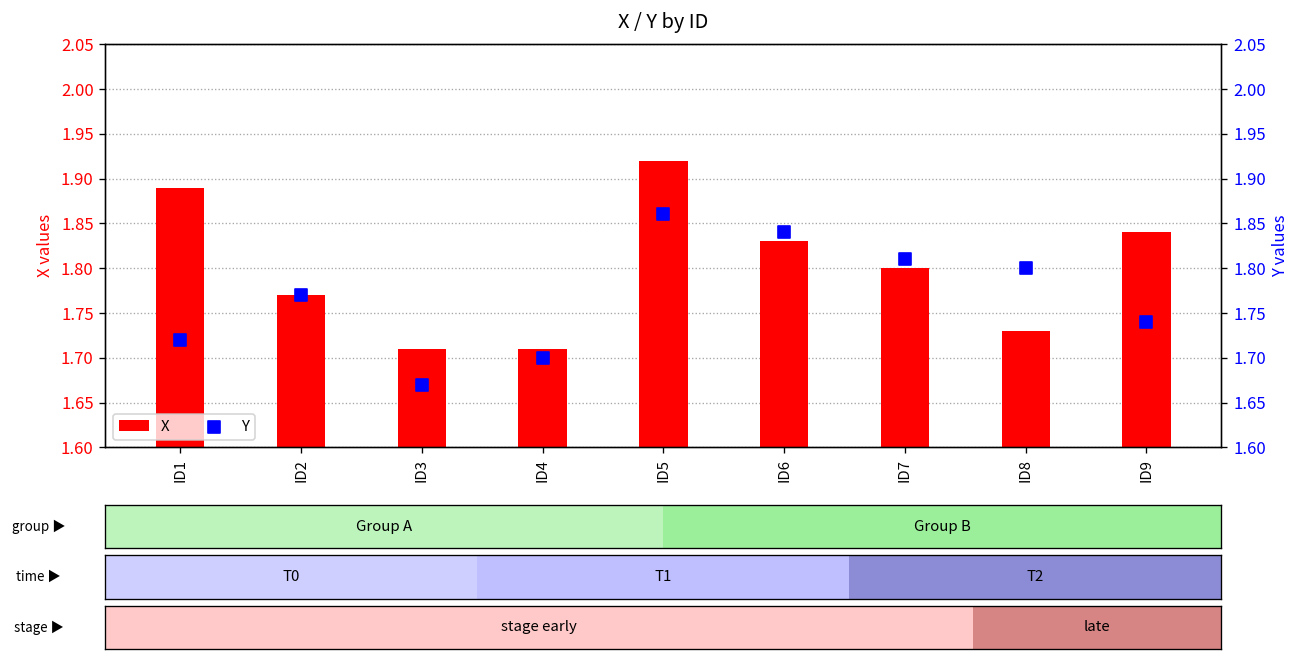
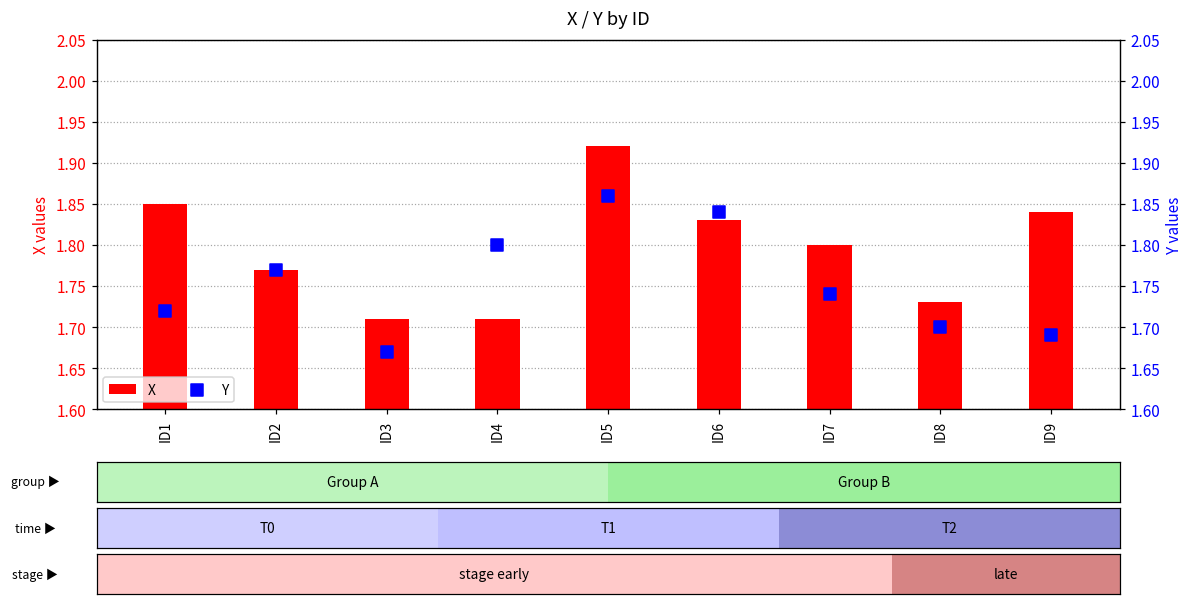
  {
    "X": {
-     "ID1": 1.89,
+     "ID1": 1.85,
      "ID2": 1.77,
      "ID3": 1.71,
      "ID4": 1.71,
      "ID5": 1.92,
      "ID6": 1.83,
      "ID7": 1.80,
      "ID8": 1.73,
      "ID9": 1.84
    },
    "Y": {
-     "ID4": 1.7,
-     "ID7": 1.81,
-     "ID8": 1.8,
-     "ID9": 1.74
+     "ID4": 1.8,
+     "ID7": 1.74,
+     "ID8": 1.7,
+     "ID9": 1.69
    }
  }
